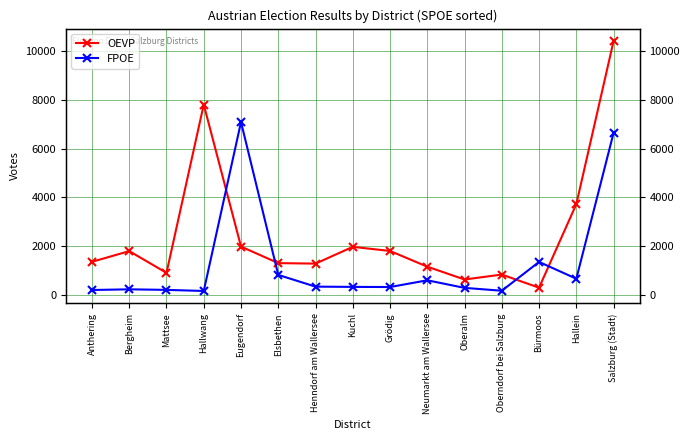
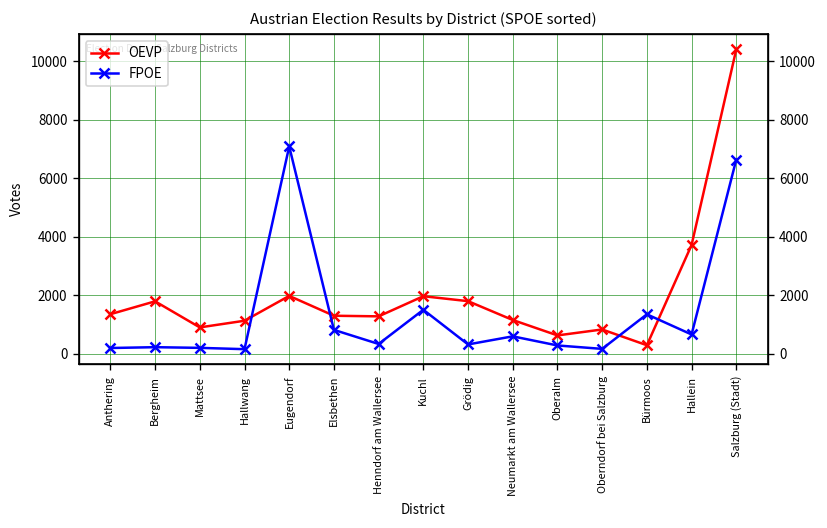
  {
    "OEVP": {
      "Anthering": 1400,
      "Bergheim": 1800,
      "Mattsee": 900,
-     "Hallwang": 7800,
+     "Hallwang": 1100,
      "Eugendorf": 2000,
      "Elsbethen": 1300,
      "Henndorf am Wallersee": 1300,
      "Kuchl": 2000,
      "Grödig": 1800,
      "Neumarkt am Wallersee": 1200,
      "Oberalm": 600,
      "Oberndorf bei Salzburg": 800,
      "Bürmoos": 300,
      "Hallein": 3700,
      "Salzburg (Stadt)": 10400
    },
    "FPOE": {
      "Anthering": 200,
      "Bergheim": 200,
      "Mattsee": 200,
      "Hallwang": 200,
      "Eugendorf": 7100,
      "Elsbethen": 800,
      "Henndorf am Wallersee": 300,
-     "Kuchl": 300,
+     "Kuchl": 1500,
      "Grödig": 300,
      "Neumarkt am Wallersee": 600,
      "Oberalm": 300,
      "Oberndorf bei Salzburg": 200,
      "Bürmoos": 1300,
      "Hallein": 700,
      "Salzburg (Stadt)": 6600
    }
  }
